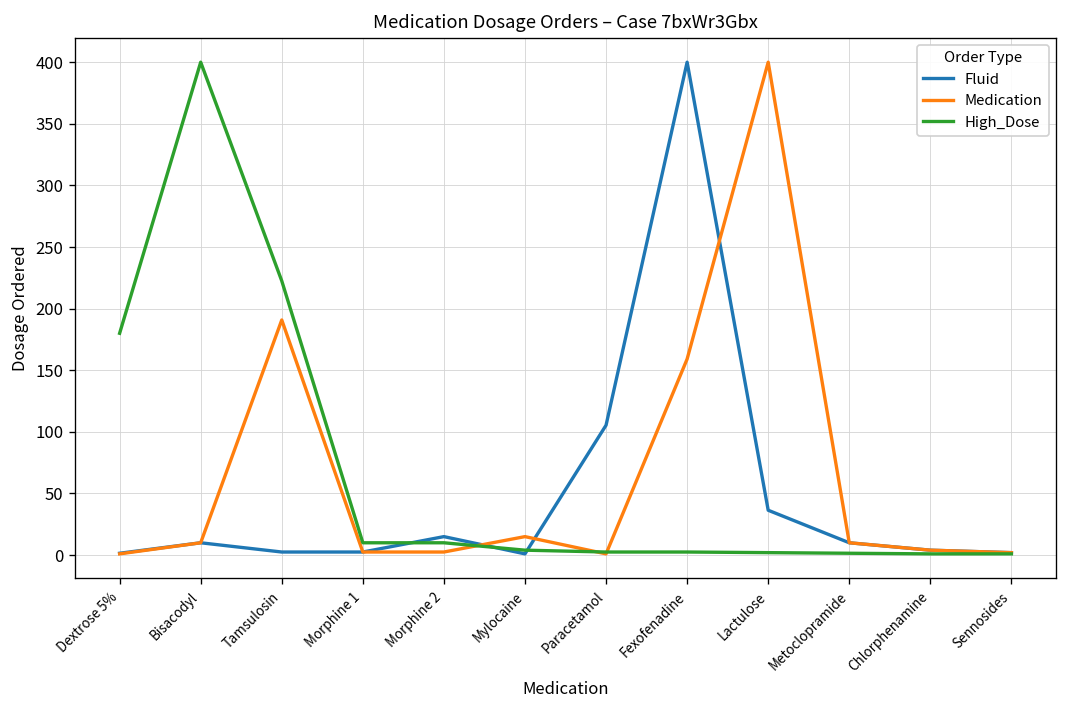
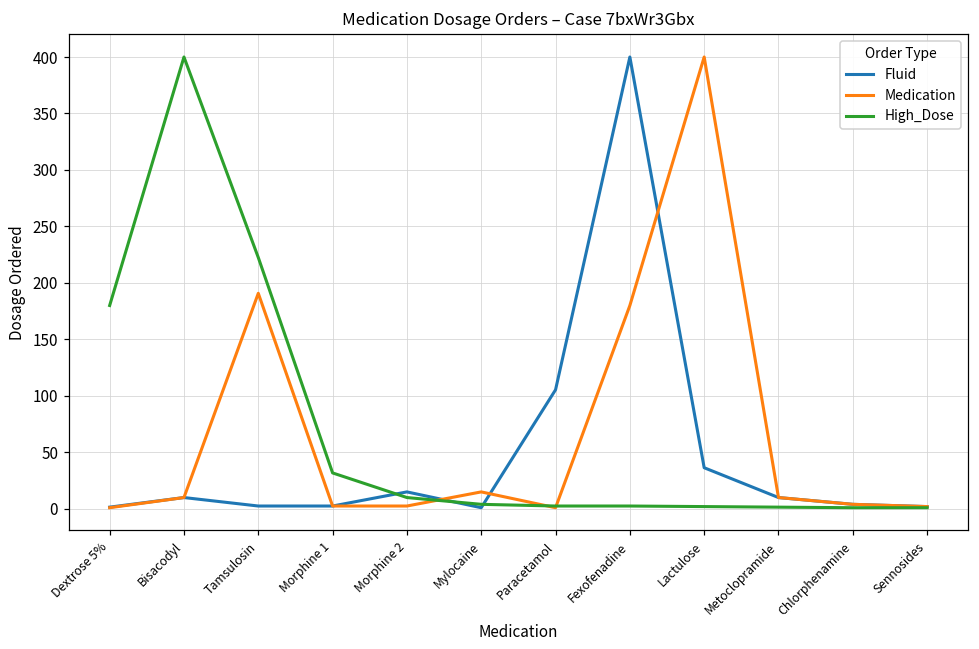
  {
    "Fluid": {
      "Tamsulosin": 3,
      "Morphine 2": 15,
      "Mylocaine": 1,
      "Paracetamol": 105,
      "Fexofenadine": 400,
      "Lactulose": 36
    },
    "Medication": {
      "Tamsulosin": 191,
      "Morphine 2": 3,
      "Mylocaine": 15,
-     "Fexofenadine": 159,
+     "Fexofenadine": 180,
      "Lactulose": 400
    },
    "High_Dose": {
      "Dextrose 5%": 180,
      "Bisacodyl": 400,
      "Tamsulosin": 223,
-     "Morphine 1": 10,
+     "Morphine 1": 32,
      "Morphine 2": 10,
      "Mylocaine": 4,
      "Fexofenadine": 3,
      "Lactulose": 2,
      "Metoclopramide": 2,
      "Chlorphenamine": 1
    }
  }
